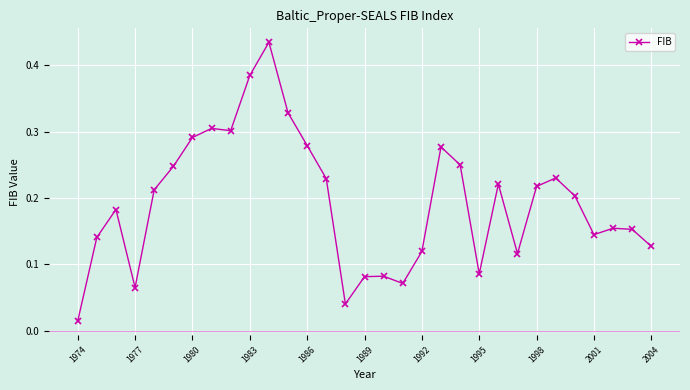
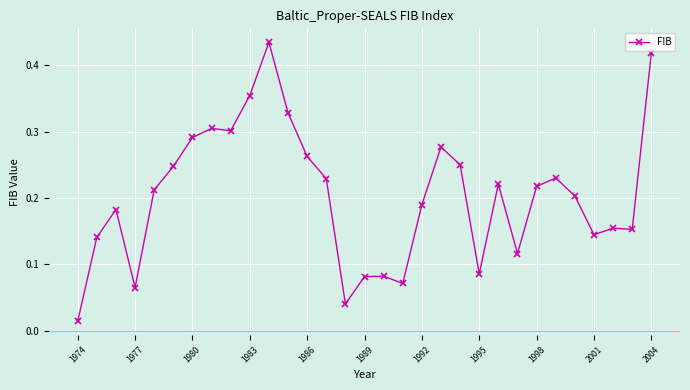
  {
    "1974": 0.01,
    "1977": 0.06,
    "1980": 0.29,
-   "1983": 0.38,
-   "1986": 0.28,
+   "1983": 0.35,
+   "1986": 0.26,
    "1989": 0.08,
-   "1992": 0.12,
+   "1992": 0.19,
    "1995": 0.09,
    "1998": 0.22,
    "2001": 0.14,
-   "2004": 0.13
+   "2004": 0.42
  }
